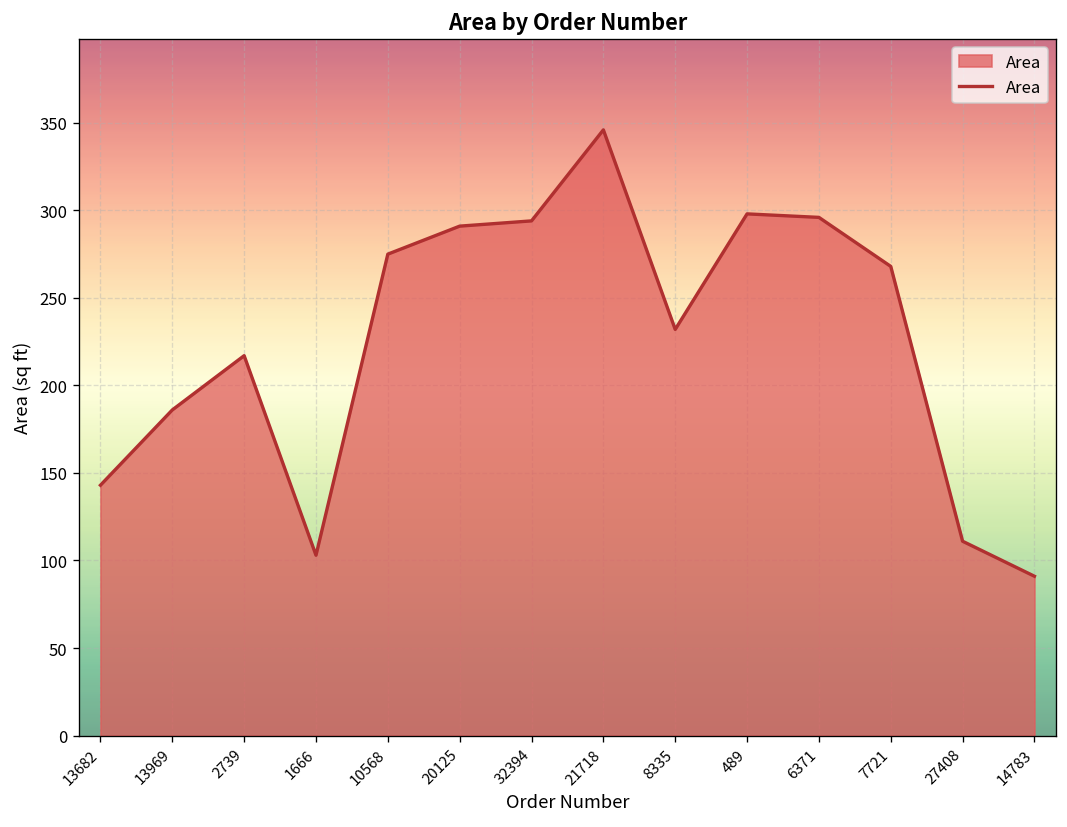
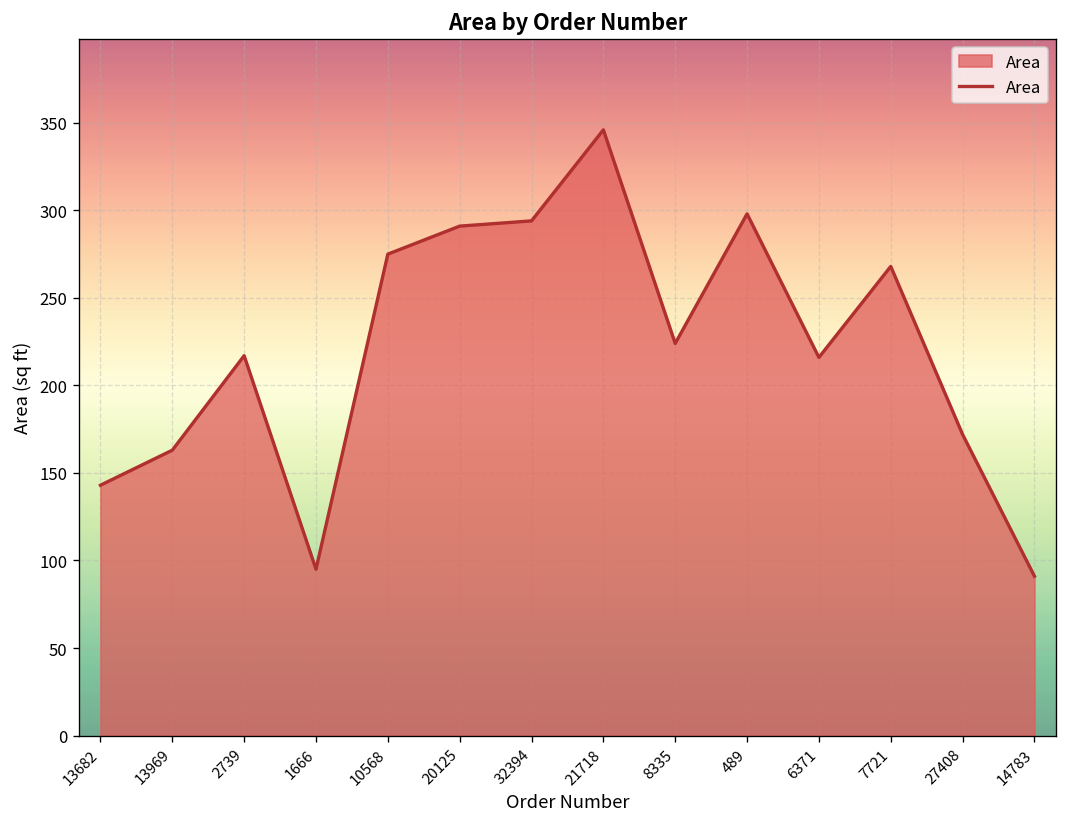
  {
    "13682": 143,
-   "13969": 186,
+   "13969": 163,
    "2739": 217,
-   "1666": 103,
+   "1666": 95,
    "10568": 275,
    "20125": 291,
    "32394": 294,
    "21718": 346,
-   "8335": 232,
+   "8335": 224,
    "489": 298,
-   "6371": 296,
+   "6371": 216,
    "7721": 268,
-   "27408": 111,
+   "27408": 172,
    "14783": 91
  }
